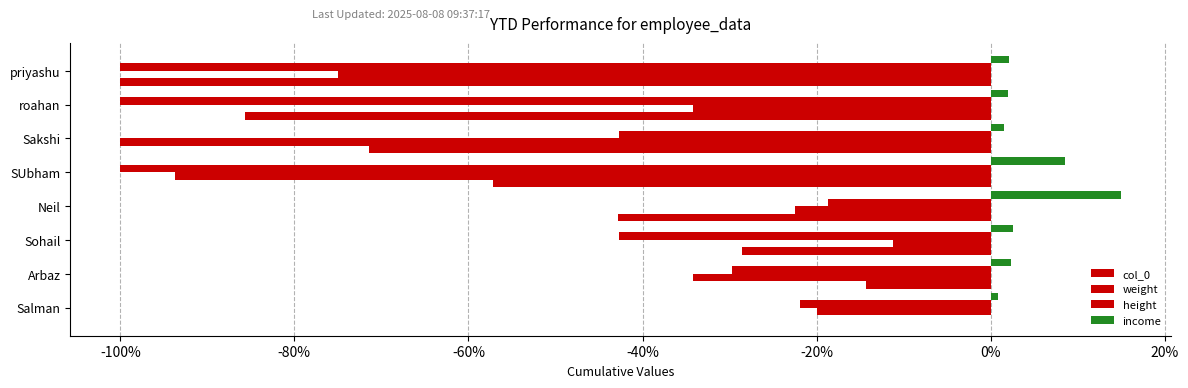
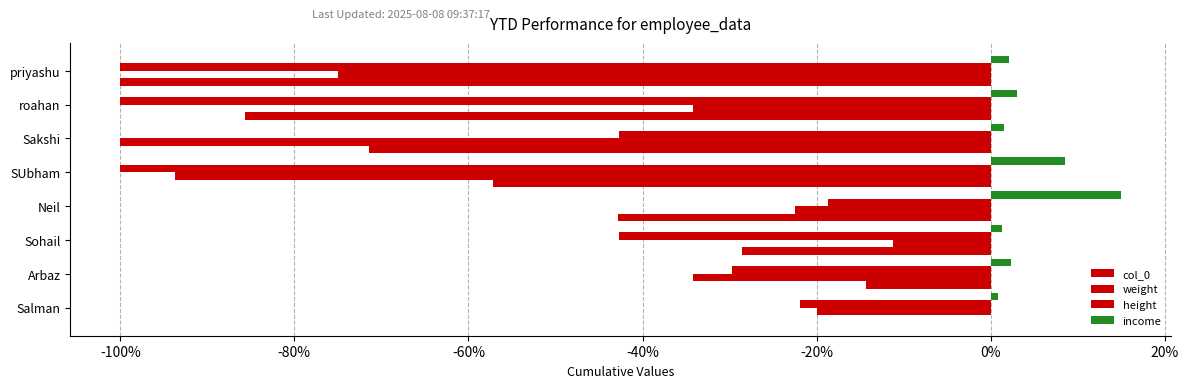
  {
    "income": {
      "priyashu": "2%",
-     "roahan": "2%",
+     "roahan": "3%",
      "Sakshi": "2%",
      "SUbham": "9%",
      "Neil": "15%",
-     "Sohail": "3%",
+     "Sohail": "1%",
      "Arbaz": "2%",
      "Salman": "1%"
    }
  }
